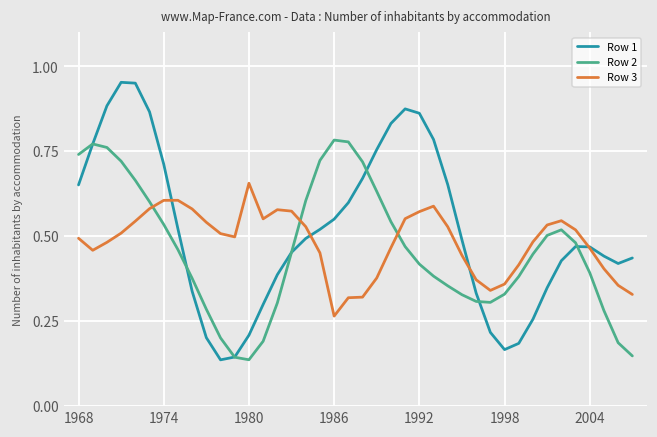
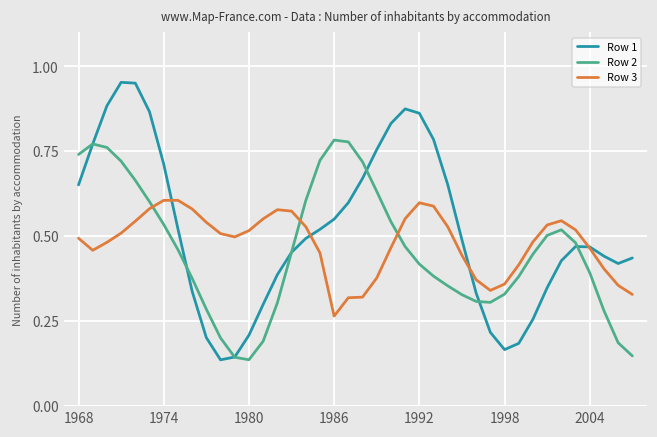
  {
    "Row 3": {
      "1968": 0.49,
      "1974": 0.61,
-     "1980": 0.66,
+     "1980": 0.52,
      "1986": 0.27,
-     "1992": 0.57,
+     "1992": 0.60,
      "1998": 0.36
    }
  }
